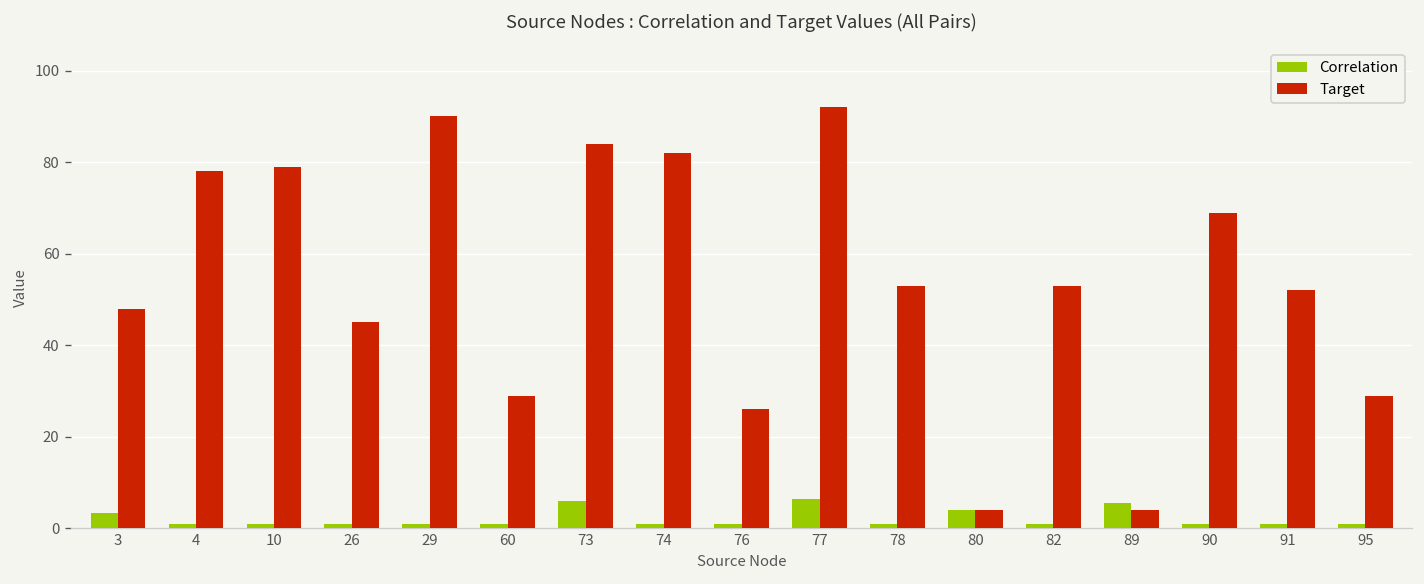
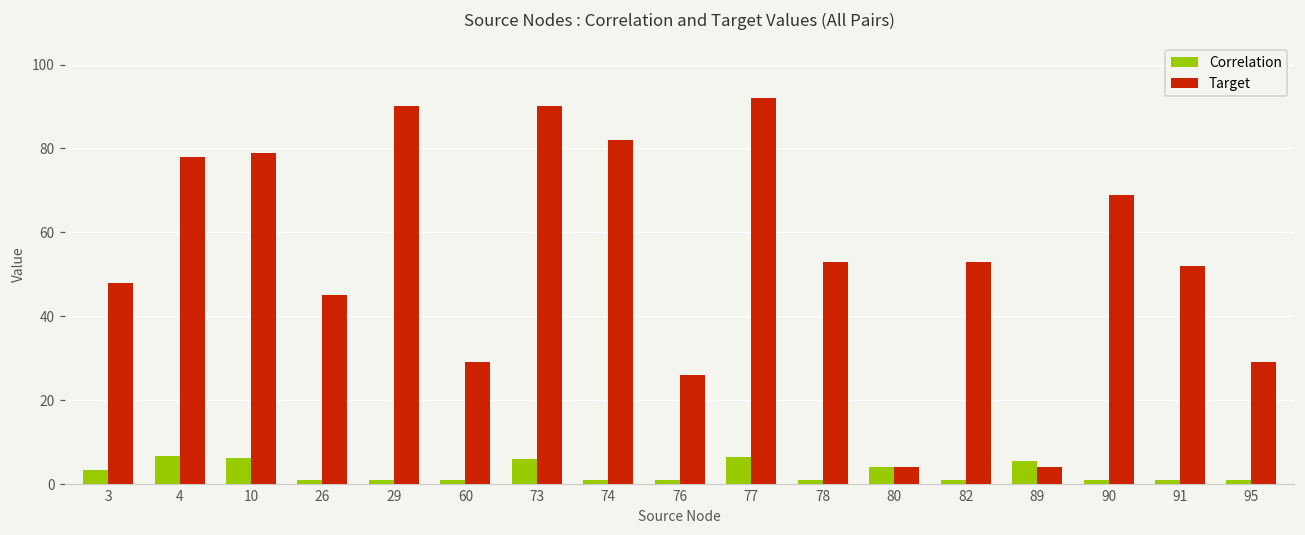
  {
    "Correlation": {
      "3": 3,
-     "4": 1,
-     "10": 1,
+     "4": 7,
+     "10": 6,
      "26": 1,
      "29": 1,
      "60": 1,
      "73": 6,
      "74": 1,
      "76": 1,
      "77": 6,
      "78": 1,
      "80": 4,
      "82": 1,
      "89": 5,
      "90": 1,
      "91": 1,
      "95": 1
    },
    "Target": {
      "3": 48,
      "4": 78,
      "10": 79,
      "26": 45,
      "29": 90,
      "60": 29,
-     "73": 84,
+     "73": 90,
      "74": 82,
      "76": 26,
      "77": 92,
      "78": 53,
      "80": 4,
      "82": 53,
      "89": 4,
      "90": 69,
      "91": 52,
      "95": 29
    }
  }
